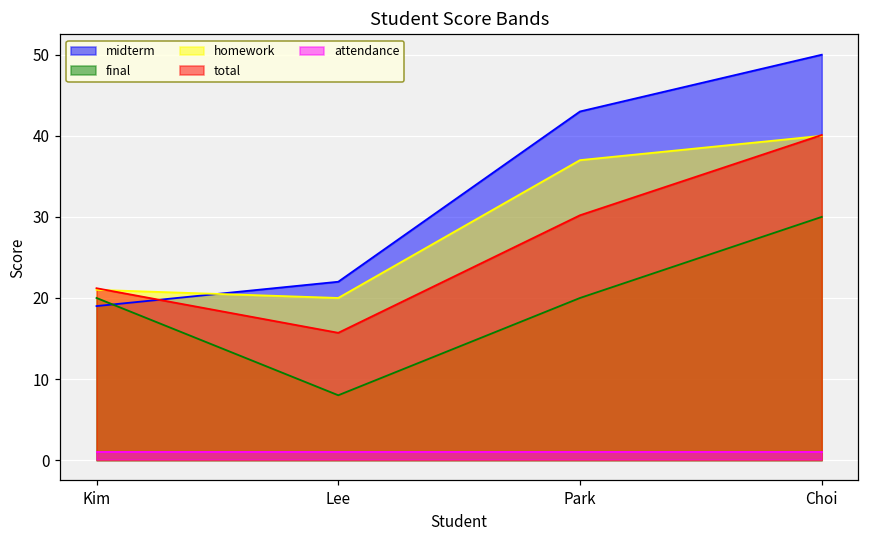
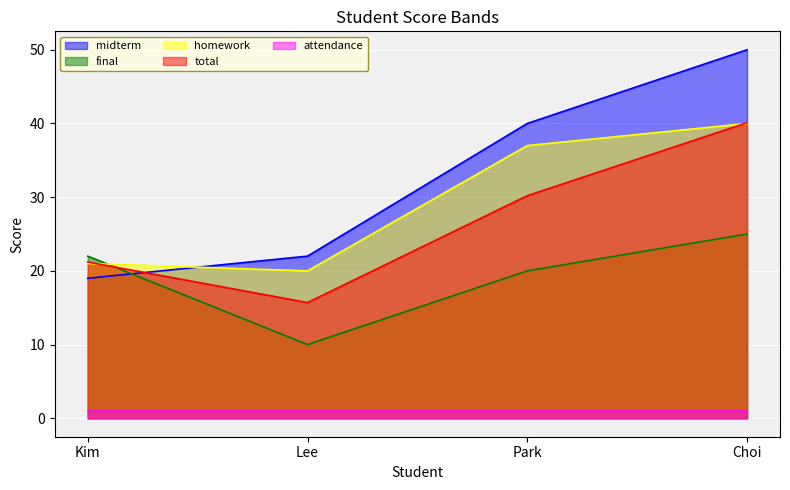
  {
    "midterm": {
      "Kim": 19,
      "Lee": 22,
-     "Park": 43,
+     "Park": 40,
      "Choi": 50
    },
    "final": {
-     "Kim": 20,
-     "Lee": 8,
+     "Kim": 22,
+     "Lee": 10,
      "Park": 20,
-     "Choi": 30
+     "Choi": 25
    },
    "homework": {
      "Lee": 20,
      "Park": 37
    },
    "total": {
      "Lee": 16,
      "Park": 30
    },
    "attendance": {
      "Kim": 1,
      "Lee": 1,
      "Park": 1,
      "Choi": 1
    }
  }
